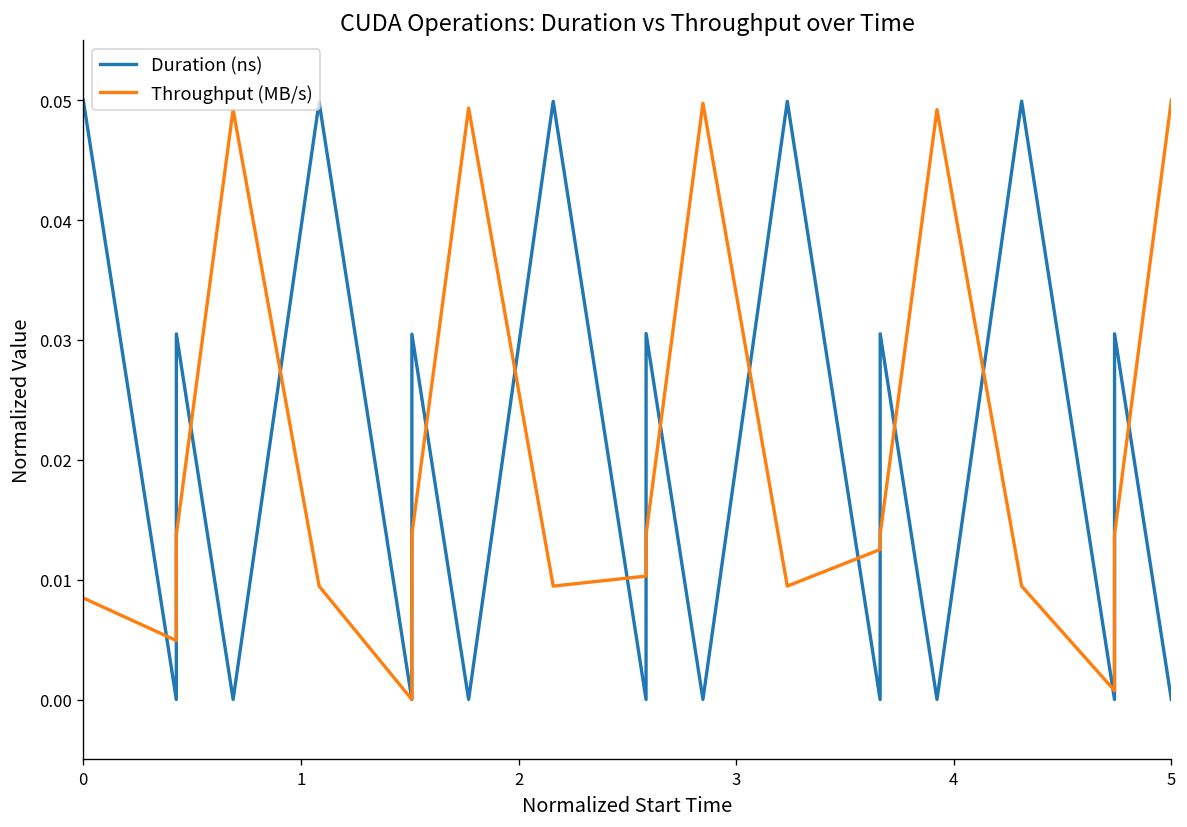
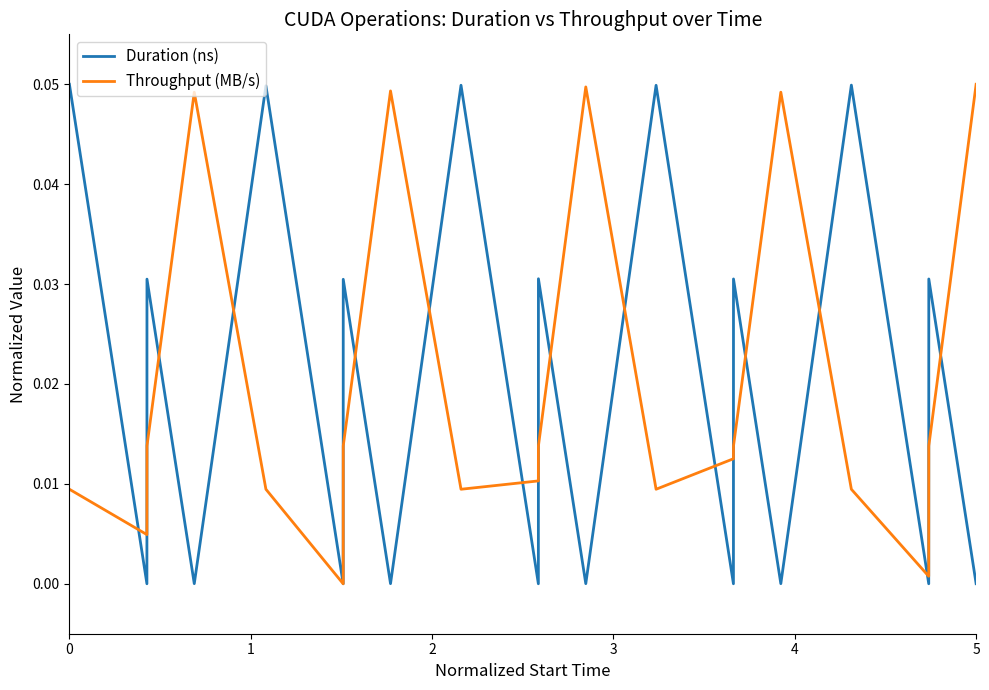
  {
    "Duration (ns)": {
      "0": 0.050,
      "5": 0.000
    },
    "Throughput (MB/s)": {
-     "0": 0.008,
+     "0": 0.009,
      "5": 0.050
    }
  }
